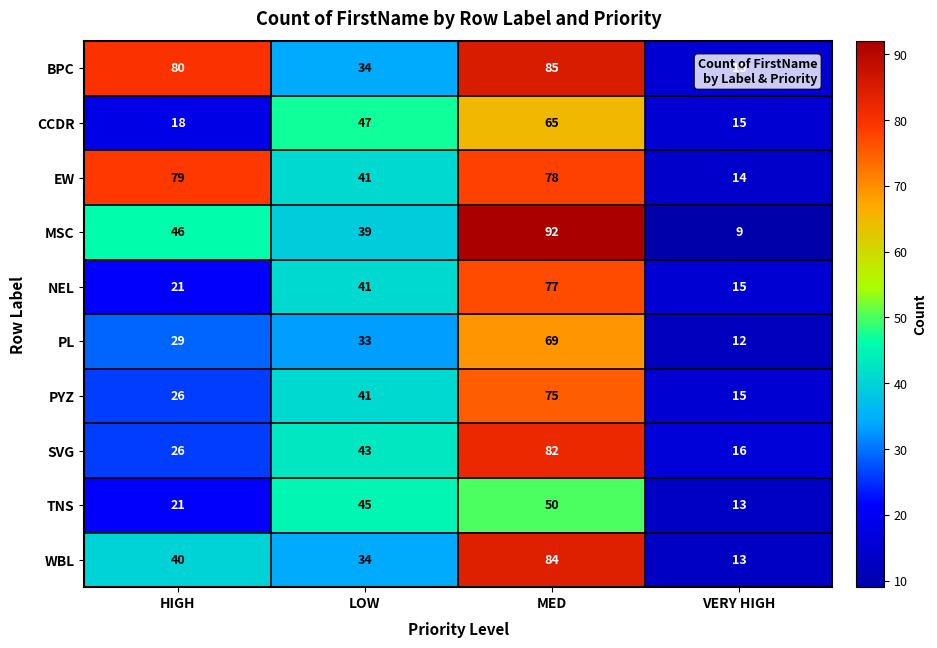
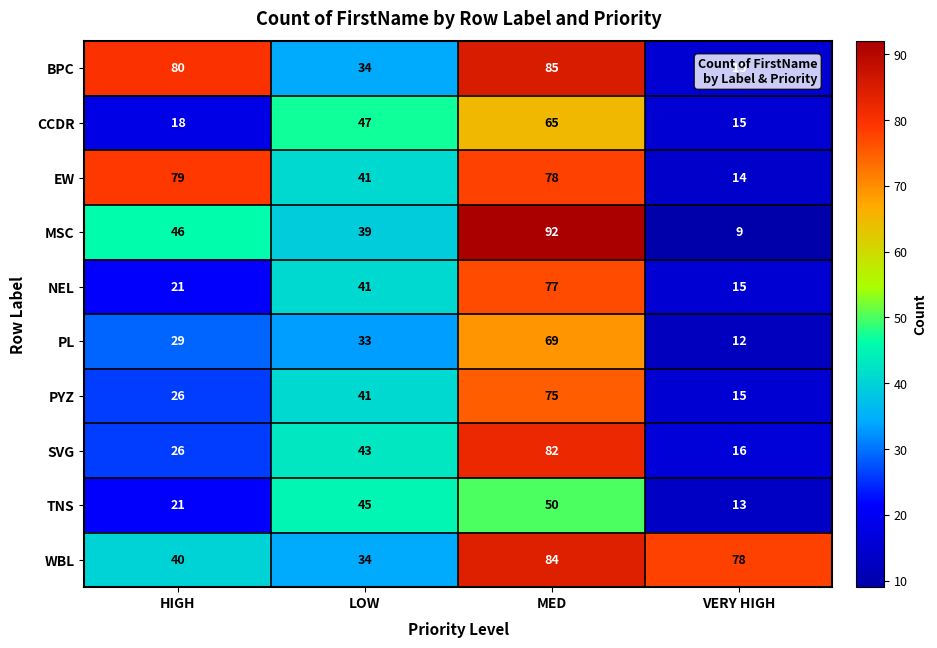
  {
    "BPC": {
      "HIGH": 80,
      "LOW": 34,
      "MED": 85
    },
    "CCDR": {
      "HIGH": 18,
      "LOW": 47,
      "MED": 65,
      "VERY HIGH": 15
    },
    "EW": {
      "HIGH": 79,
      "LOW": 41,
      "MED": 78,
      "VERY HIGH": 14
    },
    "MSC": {
      "HIGH": 46,
      "LOW": 39,
      "MED": 92,
      "VERY HIGH": 9
    },
    "NEL": {
      "HIGH": 21,
      "LOW": 41,
      "MED": 77,
      "VERY HIGH": 15
    },
    "PL": {
      "HIGH": 29,
      "LOW": 33,
      "MED": 69,
      "VERY HIGH": 12
    },
    "PYZ": {
      "HIGH": 26,
      "LOW": 41,
      "MED": 75,
      "VERY HIGH": 15
    },
    "SVG": {
      "HIGH": 26,
      "LOW": 43,
      "MED": 82,
      "VERY HIGH": 16
    },
    "TNS": {
      "HIGH": 21,
      "LOW": 45,
      "MED": 50,
      "VERY HIGH": 13
    },
    "WBL": {
      "HIGH": 40,
      "LOW": 34,
      "MED": 84,
-     "VERY HIGH": 13
+     "VERY HIGH": 78
    }
  }
